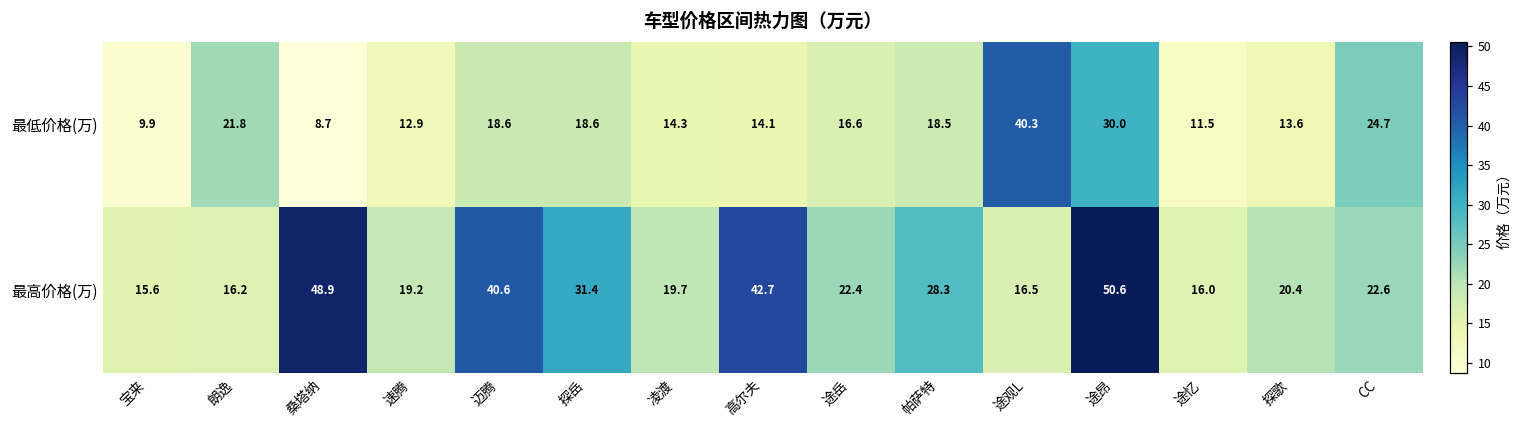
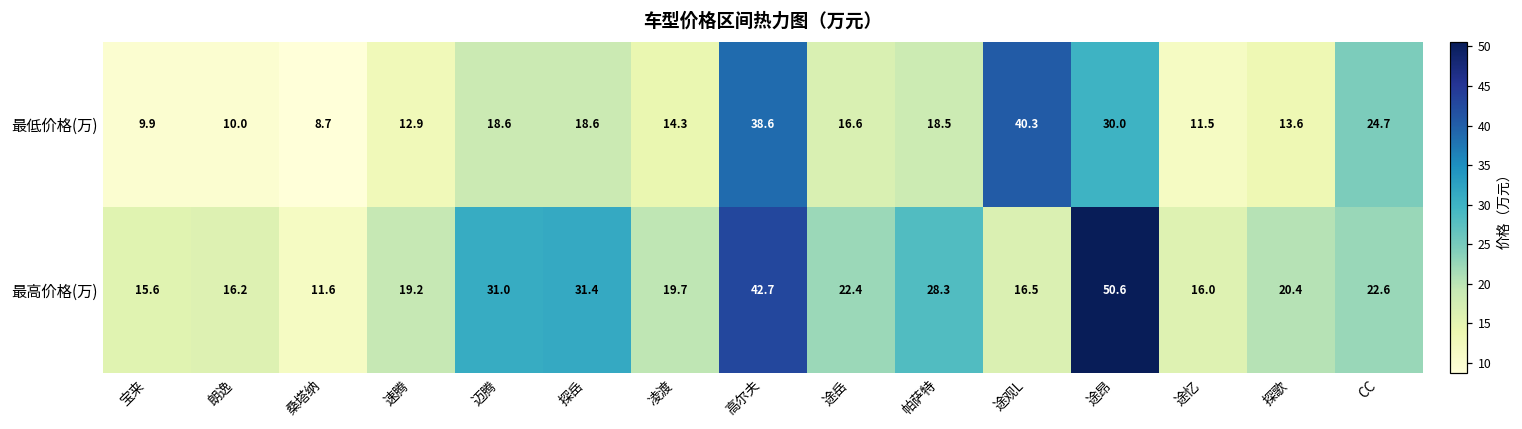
  {
    "最低价格(万)": {
      "宝来": 9.9,
-     "朗逸": 21.8,
+     "朗逸": 10.0,
      "桑塔纳": 8.7,
      "速腾": 12.9,
      "迈腾": 18.6,
      "探岳": 18.6,
      "凌渡": 14.3,
-     "高尔夫": 14.1,
+     "高尔夫": 38.6,
      "途岳": 16.6,
      "帕萨特": 18.5,
      "途观L": 40.3,
      "途昂": 30.0,
      "途忆": 11.5,
      "探歌": 13.6,
      "CC": 24.7
    },
    "最高价格(万)": {
      "宝来": 15.6,
      "朗逸": 16.2,
-     "桑塔纳": 48.9,
+     "桑塔纳": 11.6,
      "速腾": 19.2,
-     "迈腾": 40.6,
+     "迈腾": 31.0,
      "探岳": 31.4,
      "凌渡": 19.7,
      "高尔夫": 42.7,
      "途岳": 22.4,
      "帕萨特": 28.3,
      "途观L": 16.5,
      "途昂": 50.6,
      "途忆": 16.0,
      "探歌": 20.4,
      "CC": 22.6
    }
  }
